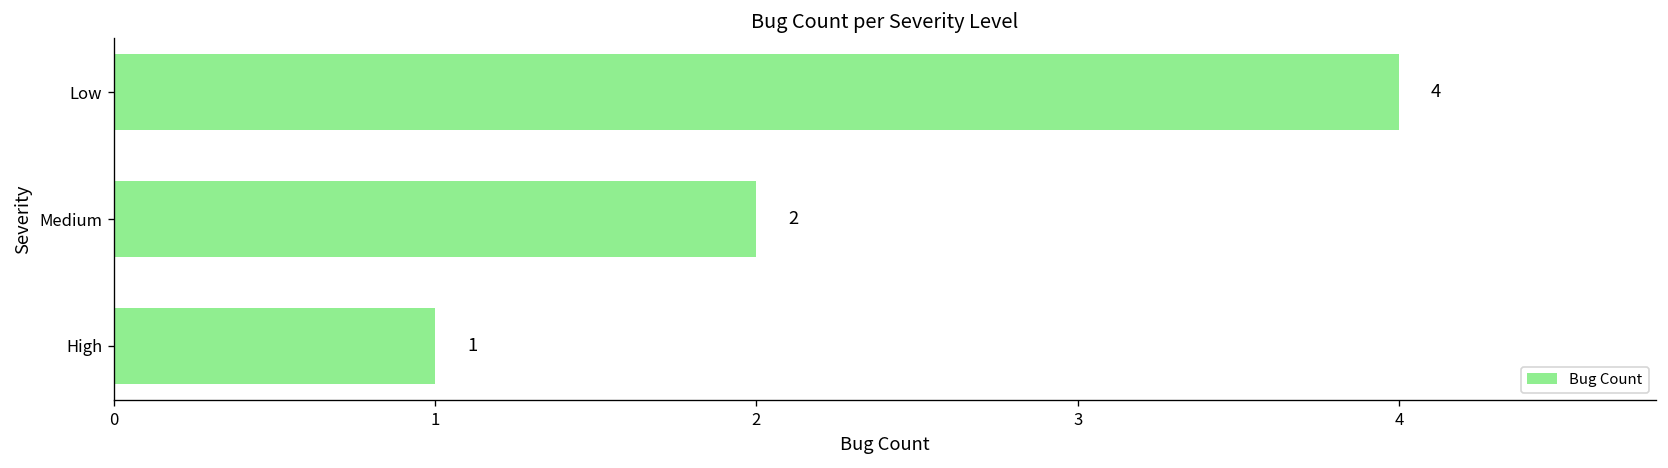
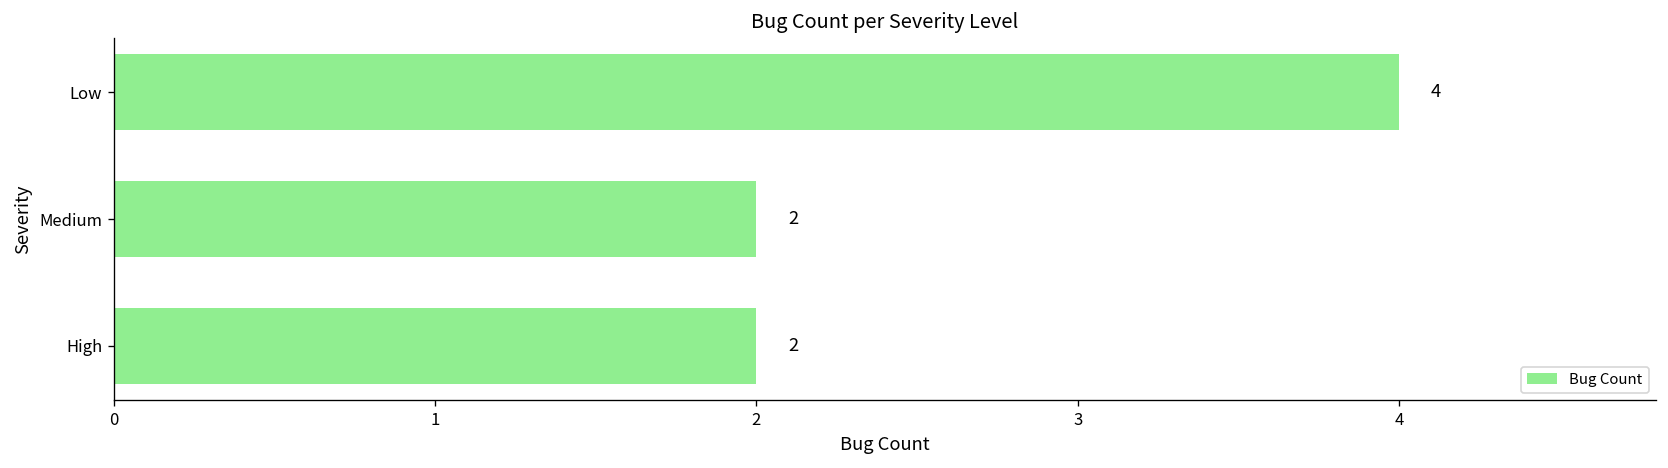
  {
-   "High": 1
+   "High": 2
  }
